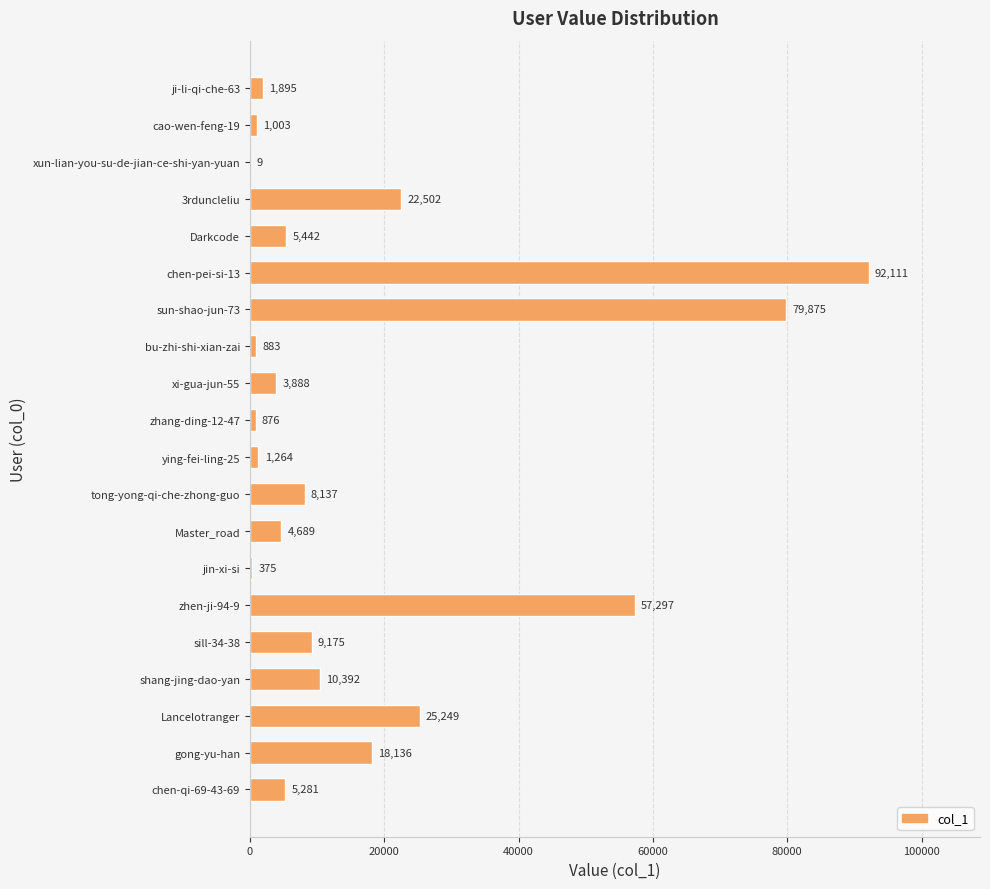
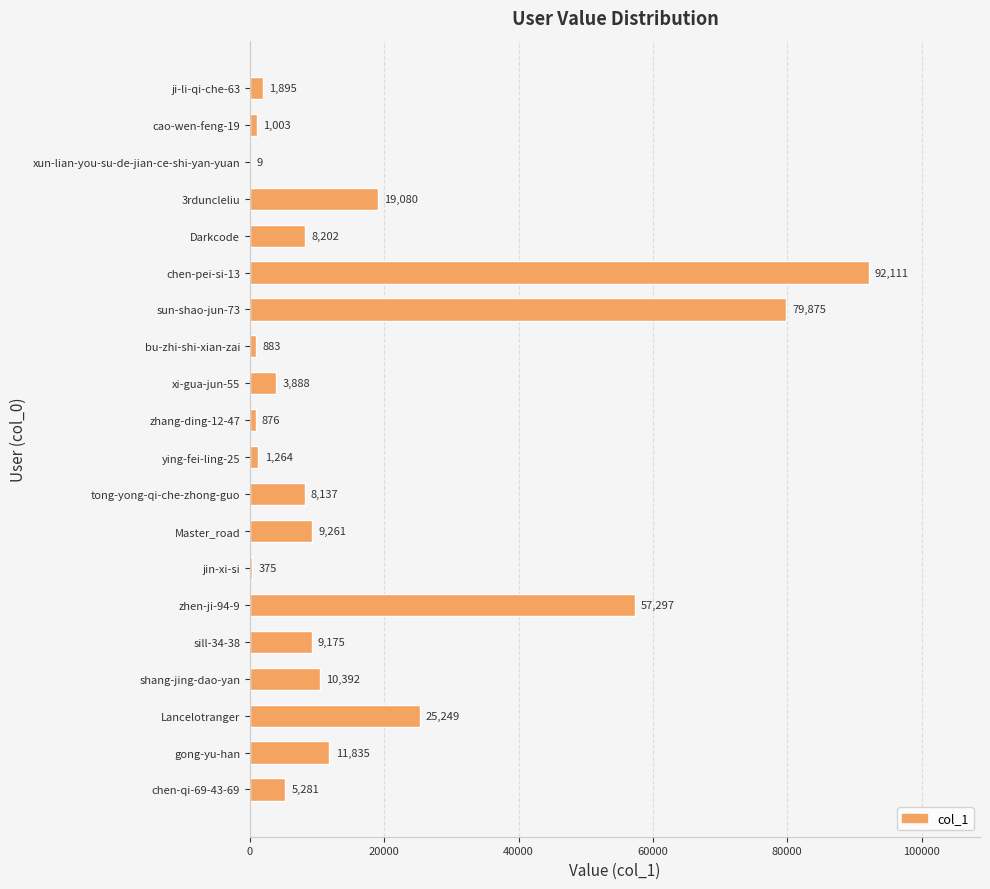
  {
    "ji-li-qi-che-63": "1,895",
    "cao-wen-feng-19": "1,003",
    "xun-lian-you-su-de-jian-ce-shi-yan-yuan": "9",
-   "3rduncleliu": "22,502",
-   "Darkcode": "5,442",
+   "3rduncleliu": "19,080",
+   "Darkcode": "8,202",
    "chen-pei-si-13": "92,111",
    "sun-shao-jun-73": "79,875",
    "bu-zhi-shi-xian-zai": "883",
    "xi-gua-jun-55": "3,888",
    "zhang-ding-12-47": "876",
    "ying-fei-ling-25": "1,264",
    "tong-yong-qi-che-zhong-guo": "8,137",
-   "Master_road": "4,689",
+   "Master_road": "9,261",
    "jin-xi-si": "375",
    "zhen-ji-94-9": "57,297",
    "sill-34-38": "9,175",
    "shang-jing-dao-yan": "10,392",
    "Lancelotranger": "25,249",
-   "gong-yu-han": "18,136",
+   "gong-yu-han": "11,835",
    "chen-qi-69-43-69": "5,281"
  }
